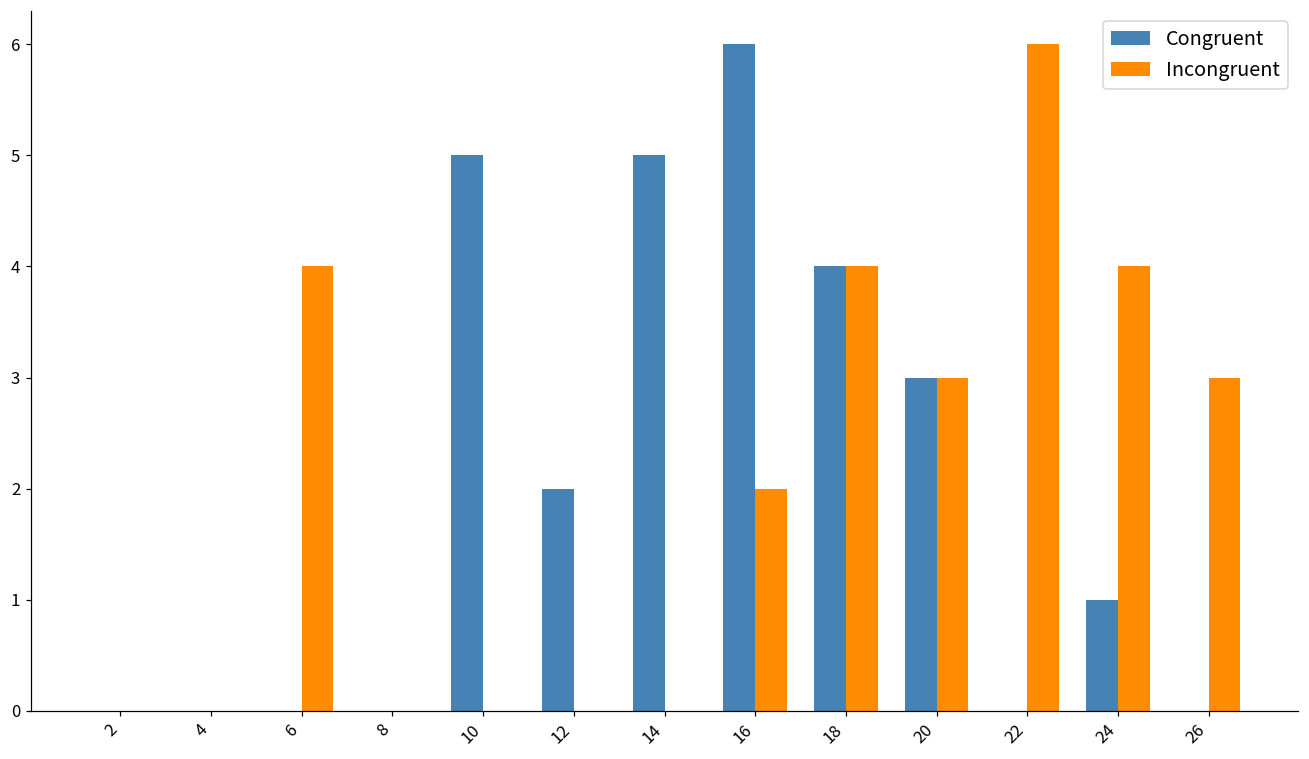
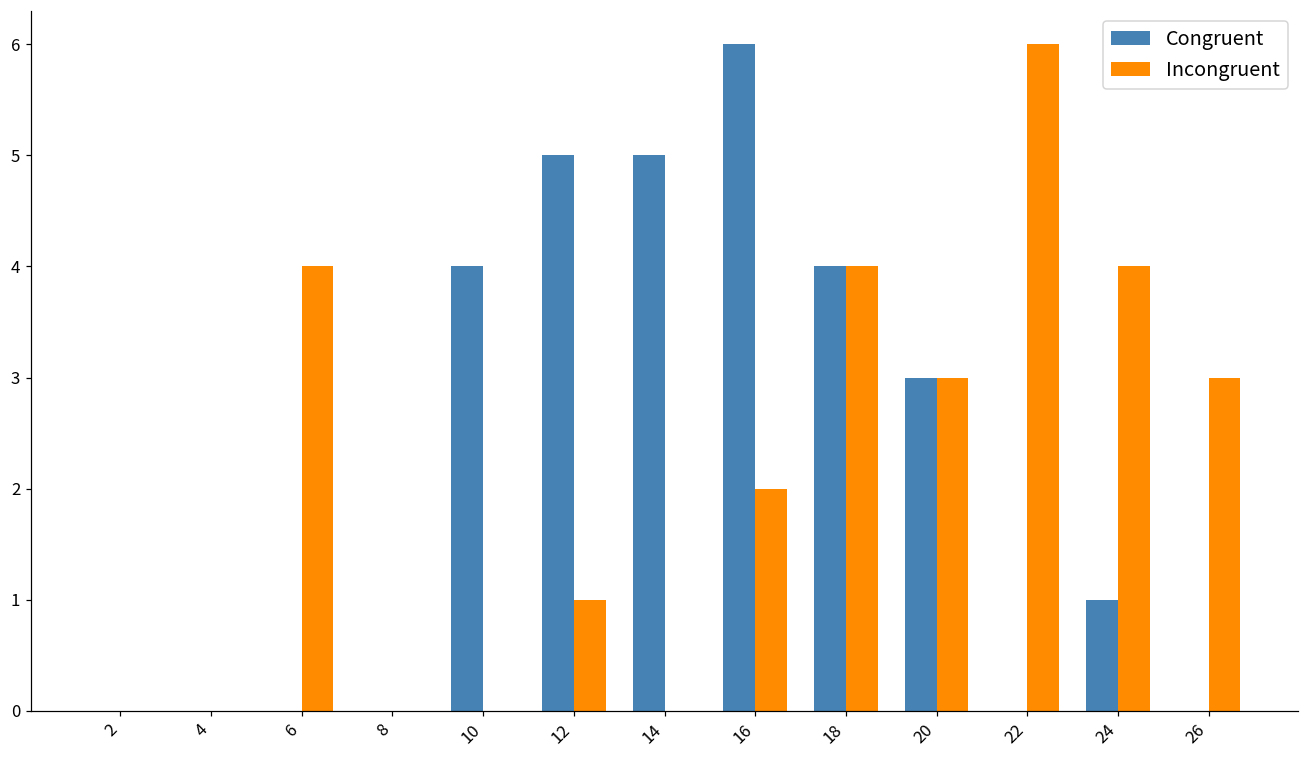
  {
    "Congruent": {
      "2": 0,
      "4": 0,
      "6": 0,
      "8": 0,
-     "10": 5,
-     "12": 2,
+     "10": 4,
+     "12": 5,
      "14": 5,
      "16": 6,
      "18": 4,
      "20": 3,
      "22": 0,
      "24": 1,
      "26": 0
    },
    "Incongruent": {
      "2": 0,
      "4": 0,
      "6": 4,
      "8": 0,
      "10": 0,
-     "12": 0,
+     "12": 1,
      "14": 0,
      "16": 2,
      "18": 4,
      "20": 3,
      "22": 6,
      "24": 4,
      "26": 3
    }
  }
